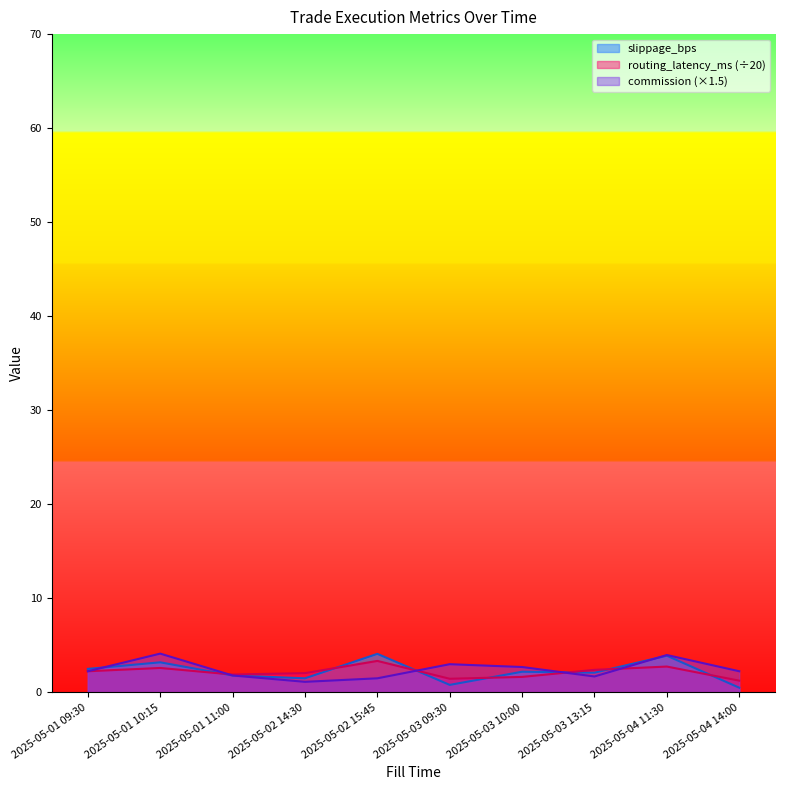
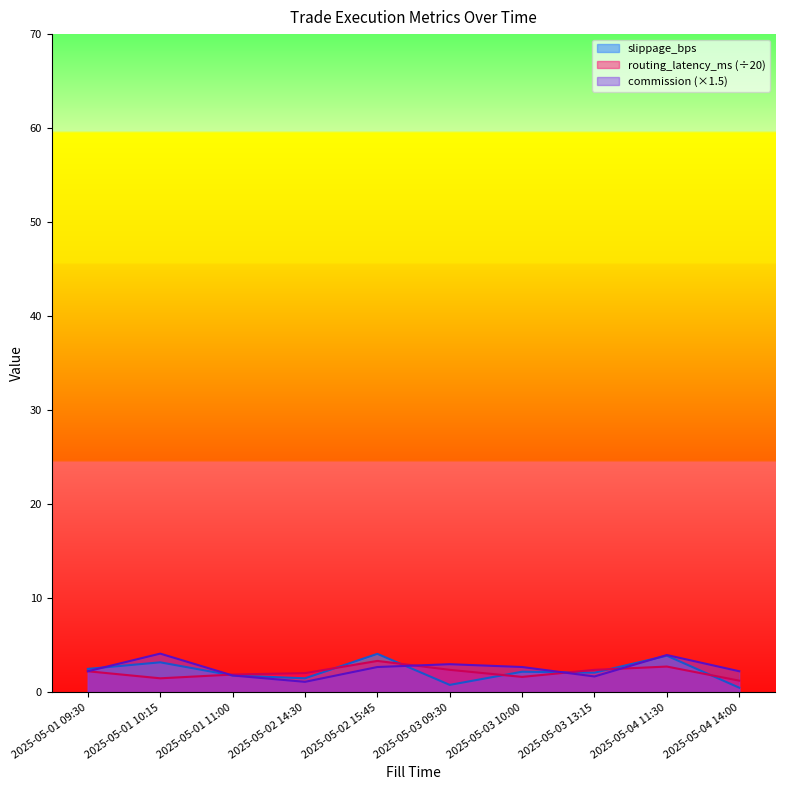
  {
    "slippage_bps": {
      "2025-05-01 10:15": 3,
      "2025-05-02 14:30": 2,
      "2025-05-02 15:45": 4,
      "2025-05-03 09:30": 1,
      "2025-05-03 10:00": 2,
      "2025-05-03 13:15": 2,
      "2025-05-04 14:00": 1
    },
    "routing_latency_ms (÷20)": {
-     "2025-05-01 10:15": 3,
+     "2025-05-01 10:15": 2,
      "2025-05-02 14:30": 2,
      "2025-05-02 15:45": 3,
-     "2025-05-03 09:30": 1,
+     "2025-05-03 09:30": 2,
      "2025-05-03 10:00": 2,
      "2025-05-03 13:15": 2,
      "2025-05-04 11:30": 3,
      "2025-05-04 14:00": 1
    },
    "commission (×1.5)": {
      "2025-05-01 10:15": 4,
      "2025-05-02 14:30": 1,
-     "2025-05-02 15:45": 2,
+     "2025-05-02 15:45": 3,
      "2025-05-03 09:30": 3,
      "2025-05-03 10:00": 3,
      "2025-05-03 13:15": 2,
      "2025-05-04 14:00": 2
    }
  }
